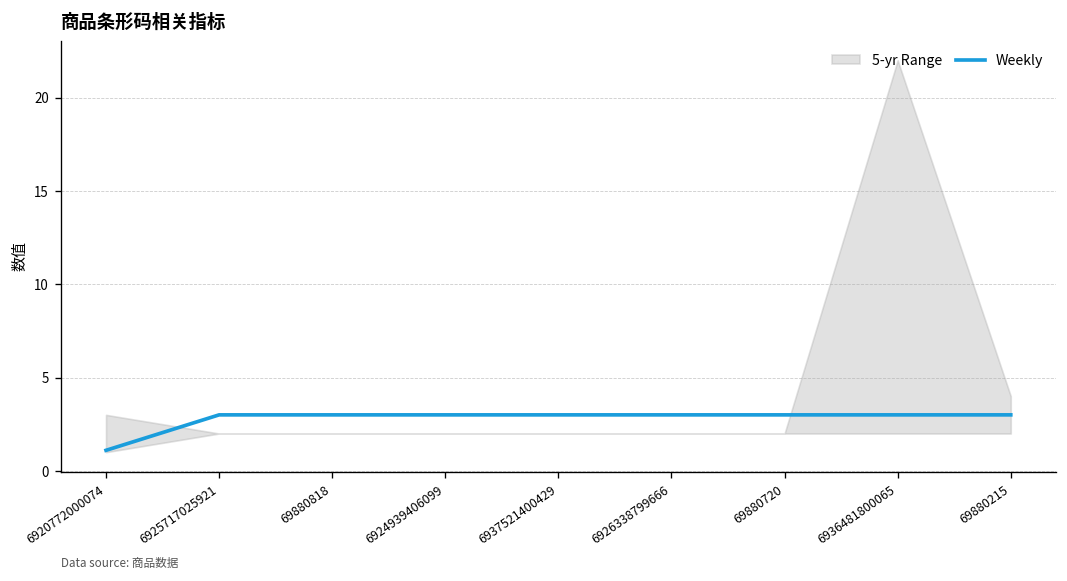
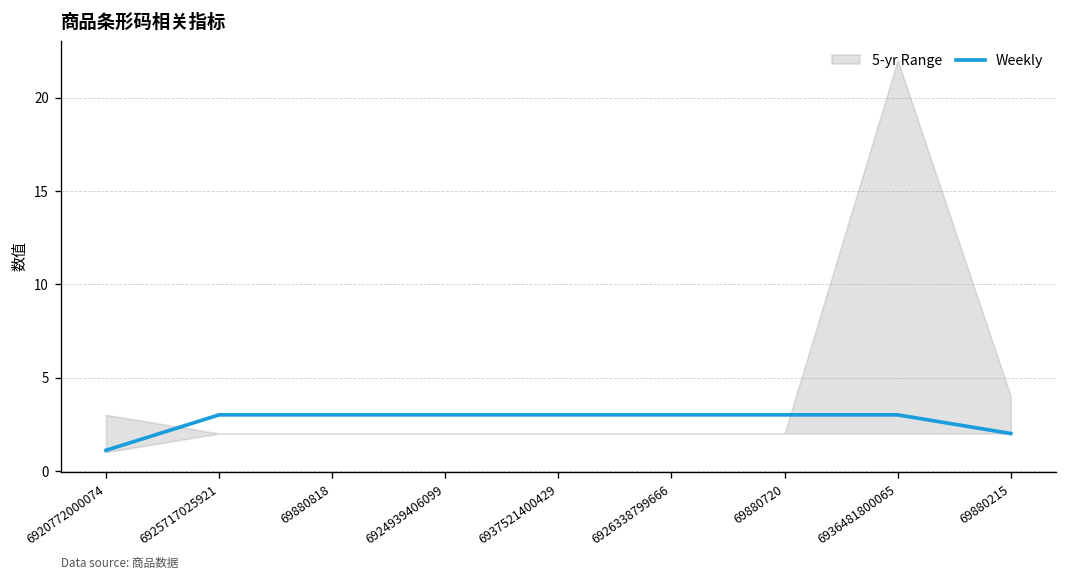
  {
    "Weekly": {
      "6920772000074": 1,
      "6925717025921": 3,
      "69880818": 3,
      "6924939406099": 3,
      "6937521400429": 3,
      "6926338799666": 3,
      "69880720": 3,
      "6936481800065": 3,
-     "69880215": 3
+     "69880215": 2
    }
  }
